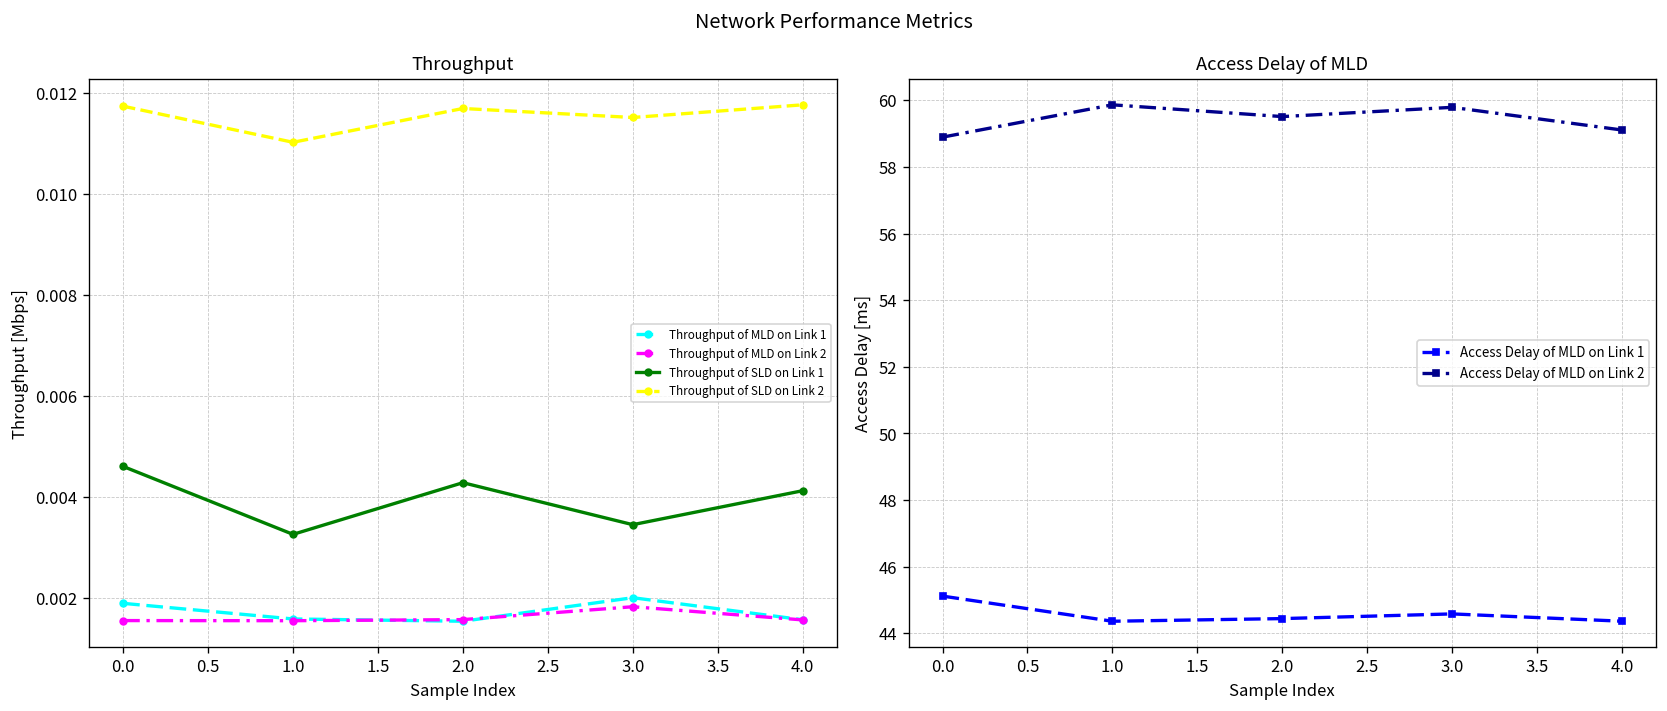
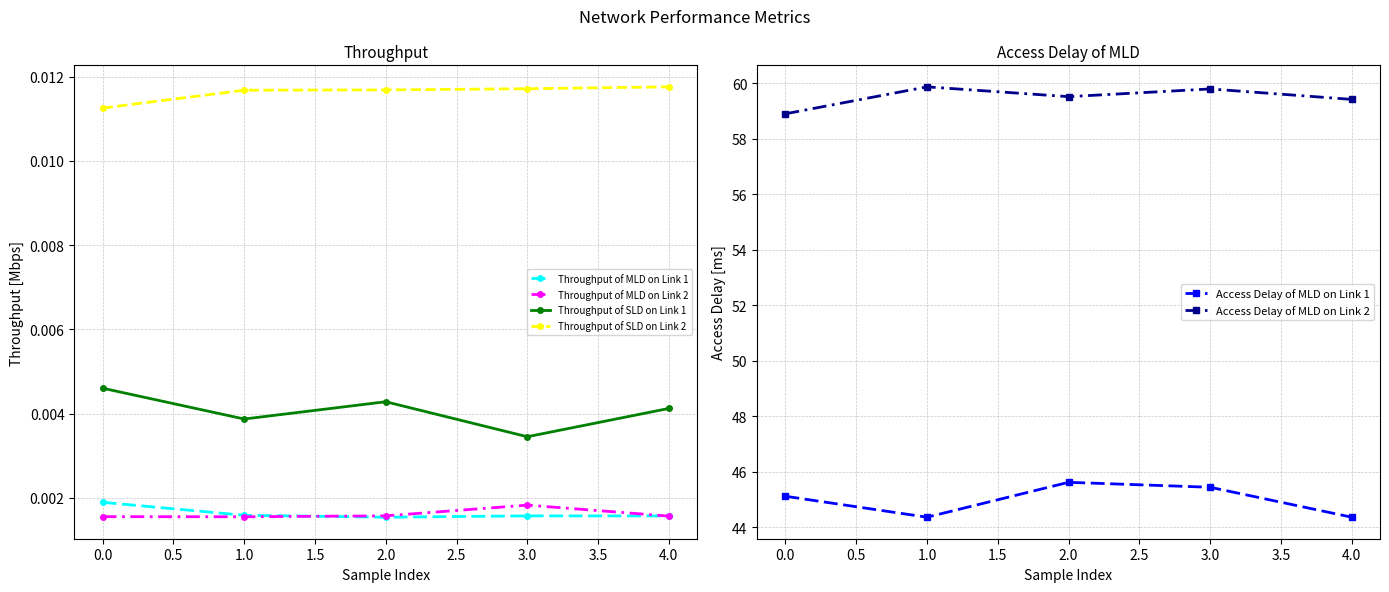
  {
    "Throughput": {
      "Throughput of MLD on Link 1": {
        "0.0": 0.0019,
-       "3.0": 0.0020
+       "3.0": 0.0016
      },
      "Throughput of MLD on Link 2": {
        "0.0": 0.0016,
        "3.0": 0.0018
      },
      "Throughput of SLD on Link 1": {
        "0.0": 0.0046,
-       "1.0": 0.0033,
+       "1.0": 0.0039,
        "2.0": 0.0043,
        "3.0": 0.0035,
        "4.0": 0.0041
      },
      "Throughput of SLD on Link 2": {
-       "0.0": 0.0117,
-       "1.0": 0.0110,
+       "0.0": 0.0113,
+       "1.0": 0.0117,
        "2.0": 0.0117,
-       "3.0": 0.0115,
+       "3.0": 0.0117,
        "4.0": 0.0118
      }
    },
    "Access Delay of MLD": {
      "Access Delay of MLD on Link 1": {
        "0.0": 45.1,
        "1.0": 44.4,
-       "2.0": 44.4,
-       "3.0": 44.6,
+       "2.0": 45.6,
+       "3.0": 45.4,
        "4.0": 44.4
      },
      "Access Delay of MLD on Link 2": {
        "0.0": 58.9,
        "1.0": 59.9,
        "2.0": 59.5,
        "3.0": 59.8,
-       "4.0": 59.1
+       "4.0": 59.4
      }
    }
  }
